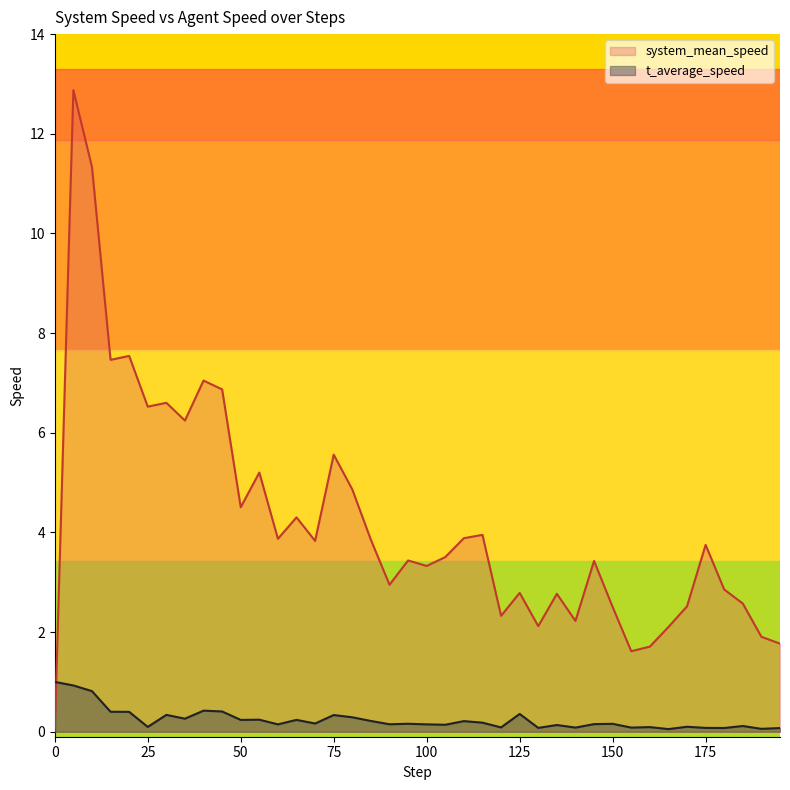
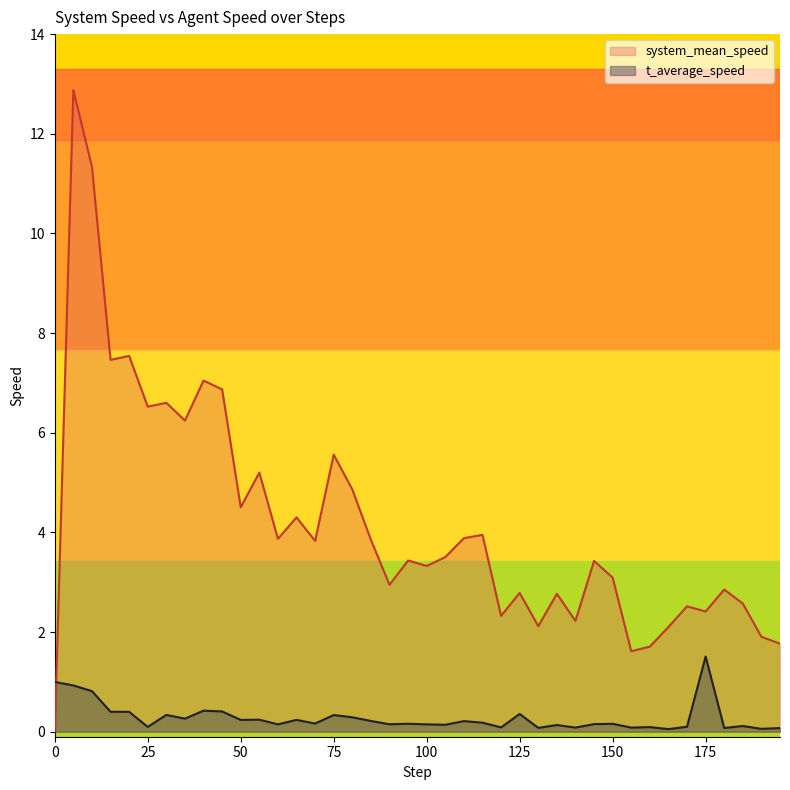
  {
    "system_mean_speed": {
      "0": 0.0,
      "25": 6.5,
      "50": 4.5,
      "75": 5.6,
      "100": 3.3,
      "125": 2.8,
-     "150": 2.5,
-     "175": 3.8
+     "150": 3.1,
+     "175": 2.4
    },
    "t_average_speed": {
      "0": 1.0,
      "25": 0.1,
      "50": 0.2,
      "75": 0.3,
      "100": 0.1,
      "125": 0.4,
      "150": 0.2,
-     "175": 0.1
+     "175": 1.5
    }
  }
